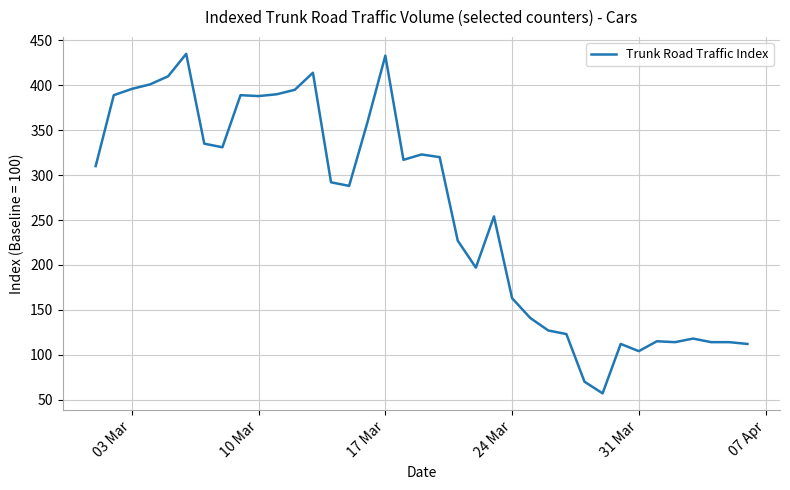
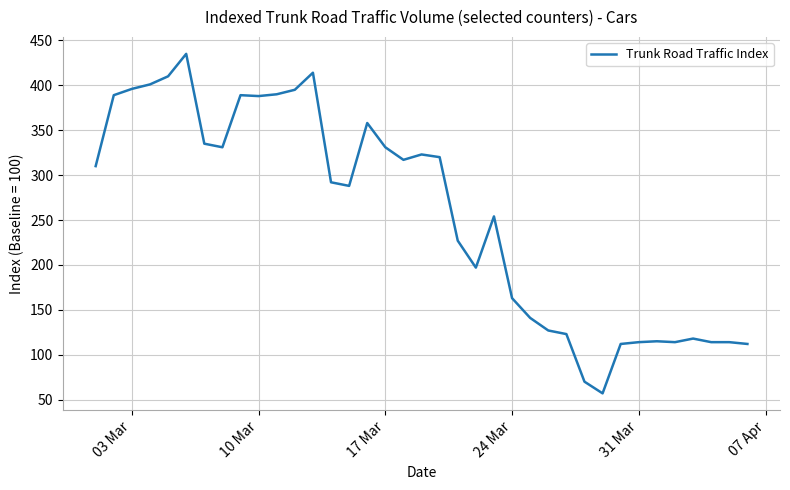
  {
    "03 Mar": 400,
    "10 Mar": 390,
-   "17 Mar": 430,
+   "17 Mar": 330,
    "24 Mar": 160,
-   "31 Mar": 100
+   "31 Mar": 110
  }
